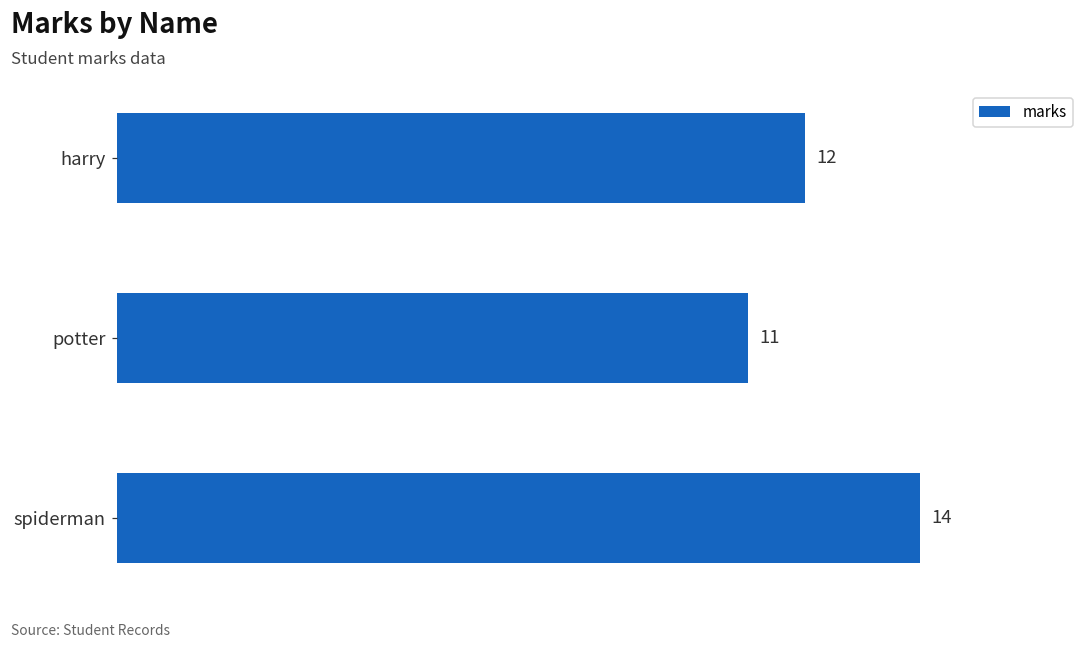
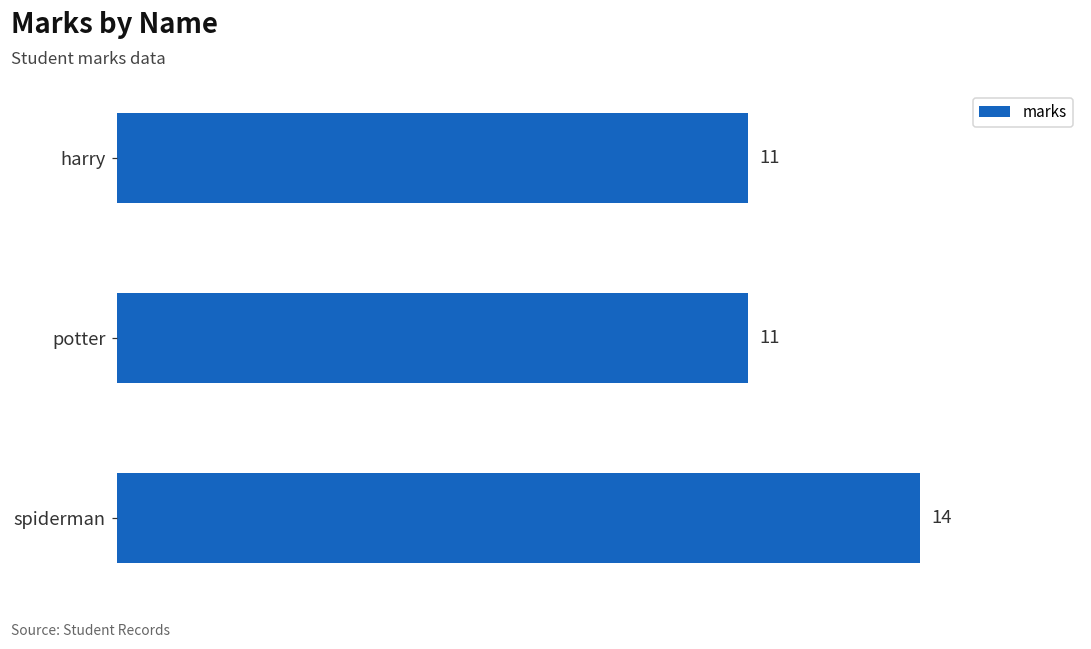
  {
-   "harry": 12,
+   "harry": 11,
    "potter": 11,
    "spiderman": 14
  }
